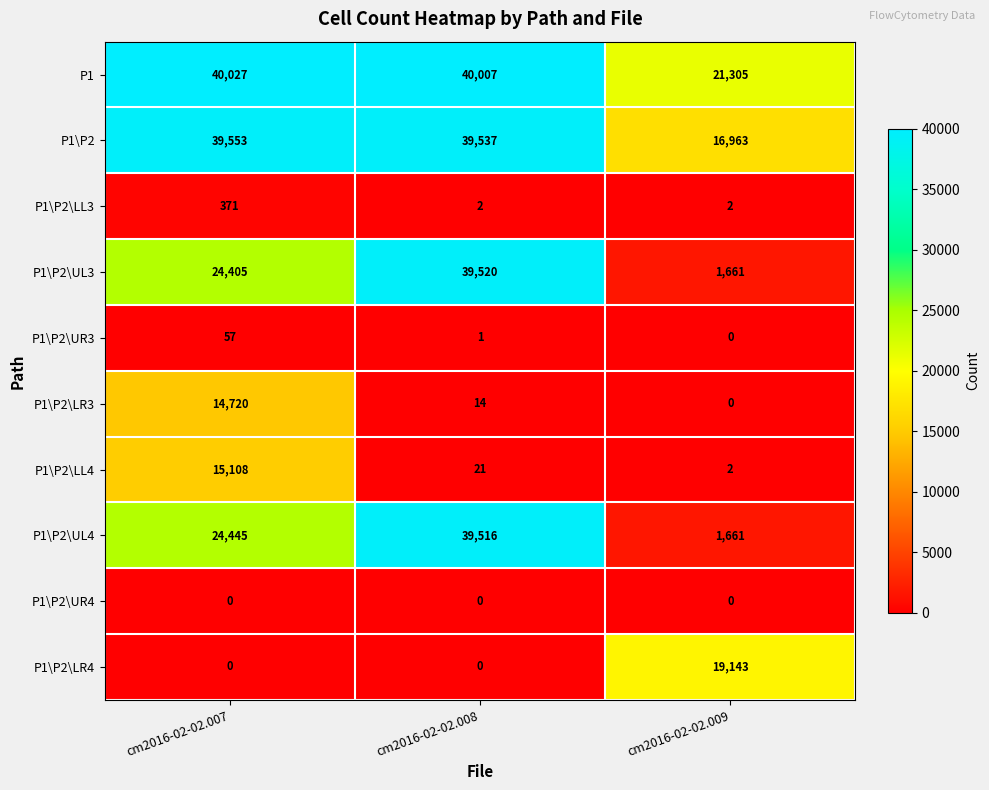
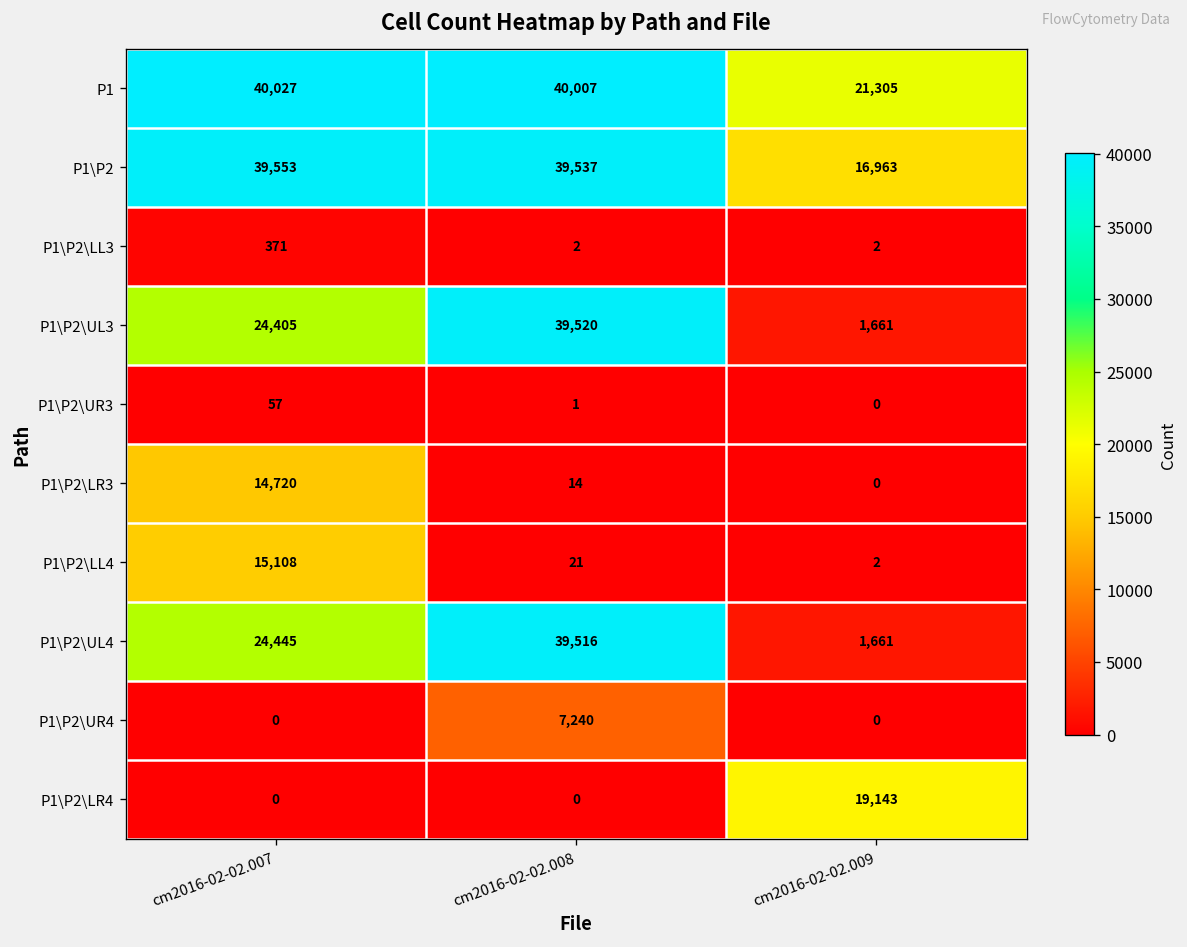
  {
    "P1": {
      "cm2016-02-02.007": "40,027",
      "cm2016-02-02.008": "40,007",
      "cm2016-02-02.009": "21,305"
    },
    "P1\\P2": {
      "cm2016-02-02.007": "39,553",
      "cm2016-02-02.008": "39,537",
      "cm2016-02-02.009": "16,963"
    },
    "P1\\P2\\LL3": {
      "cm2016-02-02.007": "371",
      "cm2016-02-02.008": "2",
      "cm2016-02-02.009": "2"
    },
    "P1\\P2\\UL3": {
      "cm2016-02-02.007": "24,405",
      "cm2016-02-02.008": "39,520",
      "cm2016-02-02.009": "1,661"
    },
    "P1\\P2\\UR3": {
      "cm2016-02-02.007": "57",
      "cm2016-02-02.008": "1",
      "cm2016-02-02.009": "0"
    },
    "P1\\P2\\LR3": {
      "cm2016-02-02.007": "14,720",
      "cm2016-02-02.008": "14",
      "cm2016-02-02.009": "0"
    },
    "P1\\P2\\LL4": {
      "cm2016-02-02.007": "15,108",
      "cm2016-02-02.008": "21",
      "cm2016-02-02.009": "2"
    },
    "P1\\P2\\UL4": {
      "cm2016-02-02.007": "24,445",
      "cm2016-02-02.008": "39,516",
      "cm2016-02-02.009": "1,661"
    },
    "P1\\P2\\UR4": {
      "cm2016-02-02.007": "0",
-     "cm2016-02-02.008": "0",
+     "cm2016-02-02.008": "7,240",
      "cm2016-02-02.009": "0"
    },
    "P1\\P2\\LR4": {
      "cm2016-02-02.007": "0",
      "cm2016-02-02.008": "0",
      "cm2016-02-02.009": "19,143"
    }
  }
